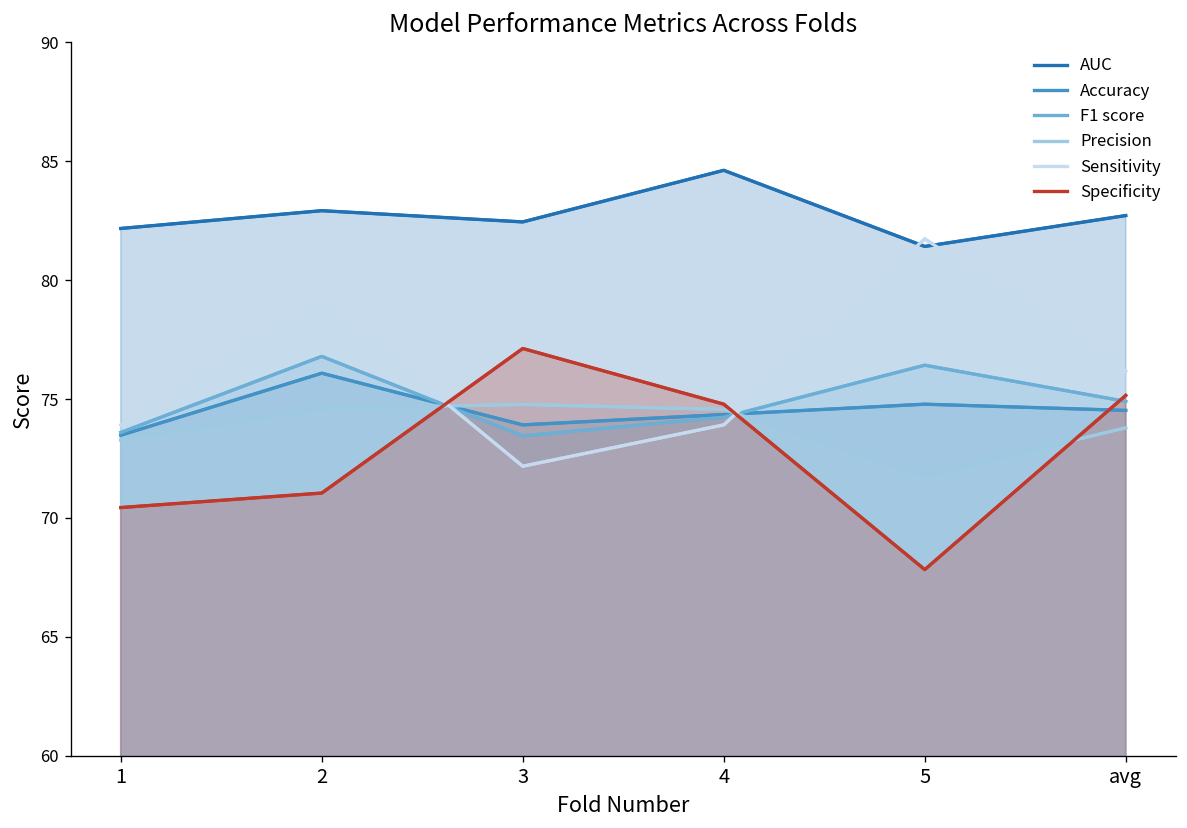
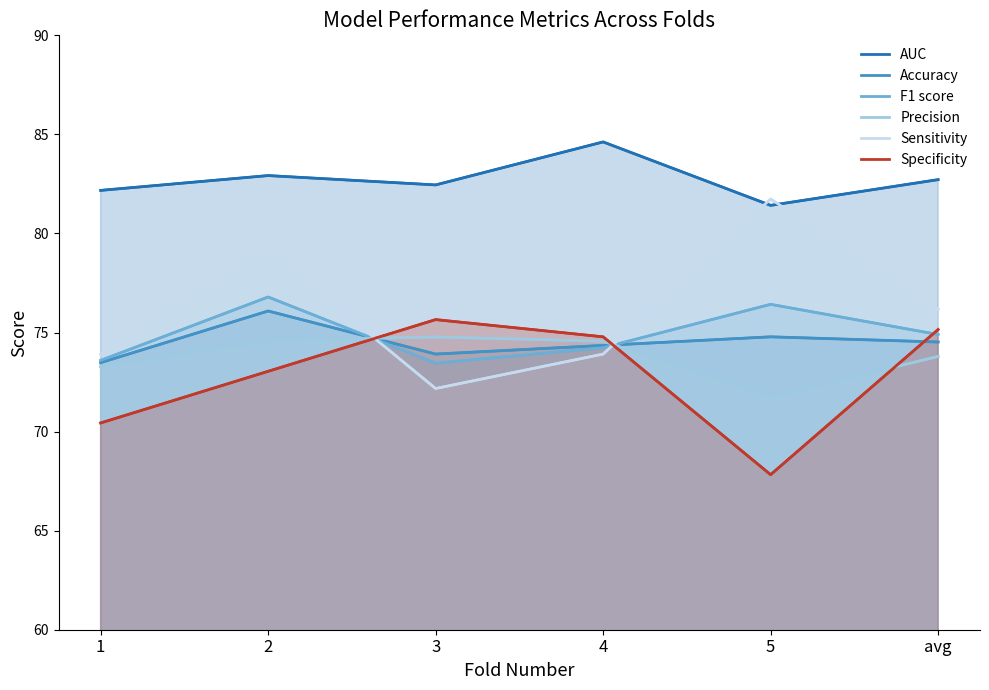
  {
    "Specificity": {
      "1": 70.4,
-     "2": 71.0,
-     "3": 77.1,
+     "2": 73.0,
+     "3": 75.7,
      "4": 74.8,
      "5": 67.8,
      "avg": 75.2
    }
  }
